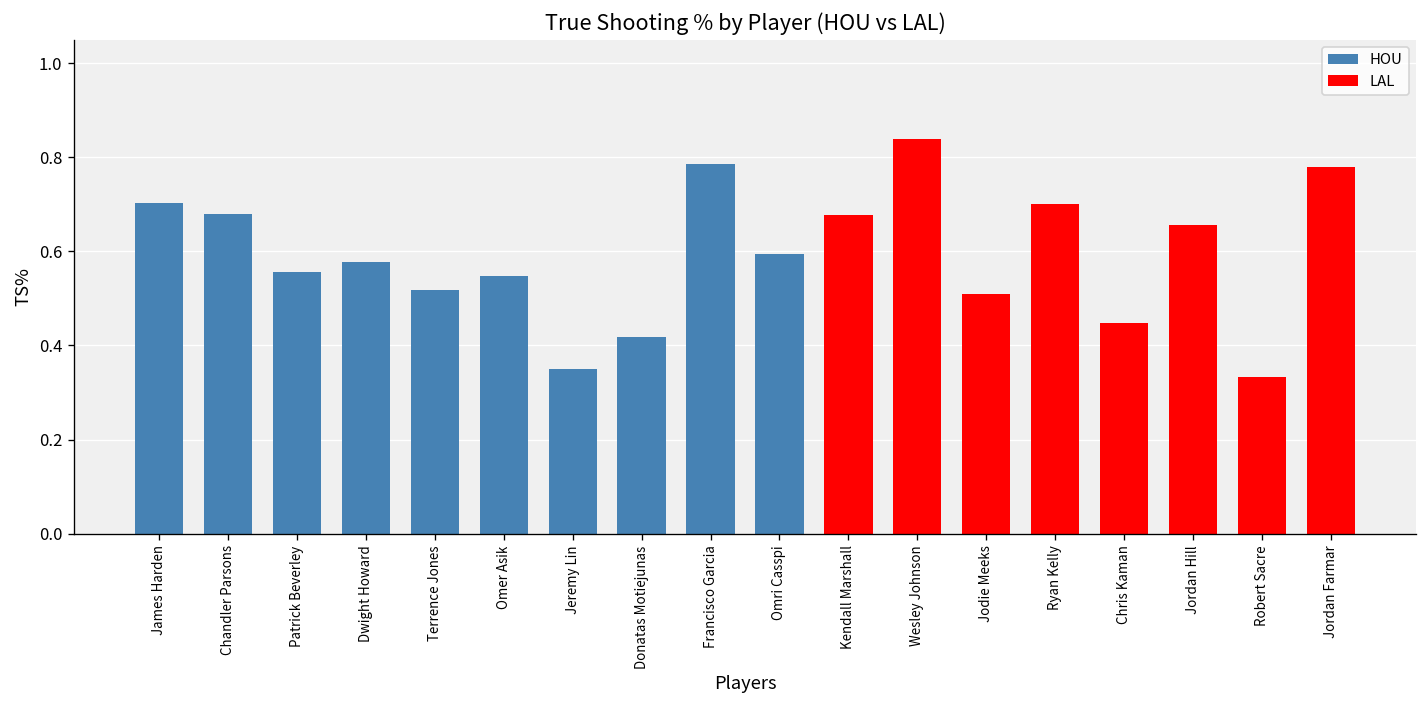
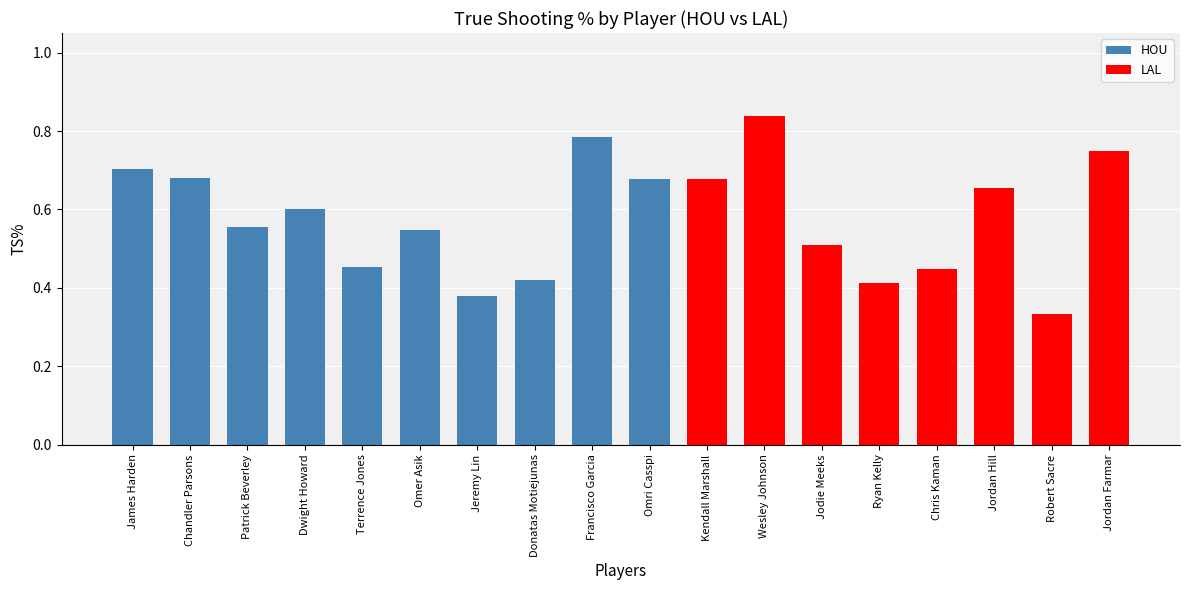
  {
    "James Harden": 0.70,
    "Chandler Parsons": 0.68,
    "Patrick Beverley": 0.56,
-   "Dwight Howard": 0.58,
-   "Terrence Jones": 0.52,
+   "Dwight Howard": 0.60,
+   "Terrence Jones": 0.45,
    "Omer Asik": 0.55,
-   "Jeremy Lin": 0.35,
+   "Jeremy Lin": 0.38,
    "Donatas Motiejunas": 0.42,
    "Francisco Garcia": 0.79,
-   "Omri Casspi": 0.60,
+   "Omri Casspi": 0.68,
    "Kendall Marshall": 0.68,
    "Wesley Johnson": 0.84,
    "Jodie Meeks": 0.51,
-   "Ryan Kelly": 0.70,
+   "Ryan Kelly": 0.41,
    "Chris Kaman": 0.45,
    "Jordan Hill": 0.66,
    "Robert Sacre": 0.33,
-   "Jordan Farmar": 0.78
+   "Jordan Farmar": 0.75
  }
